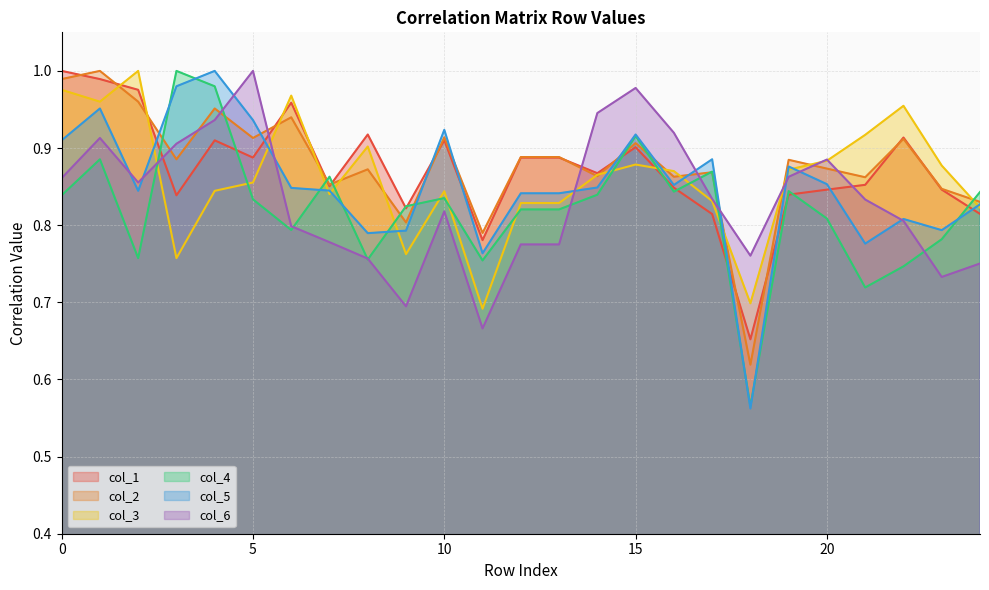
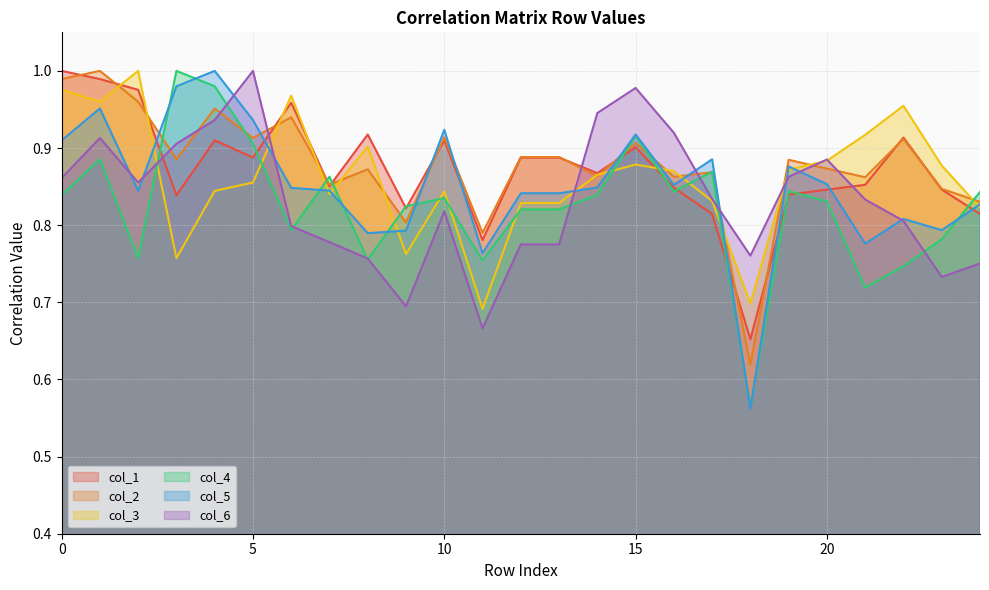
  {
    "col_4": {
      "0": 0.84,
-     "5": 0.83,
+     "5": 0.91,
      "10": 0.84,
-     "20": 0.81
+     "20": 0.83
    },
    "col_5": {
      "0": 0.91,
      "5": 0.94,
      "10": 0.92,
      "20": 0.85
    },
    "col_6": {
      "0": 0.86,
      "5": 1.00,
      "10": 0.82,
      "15": 0.98
    }
  }
